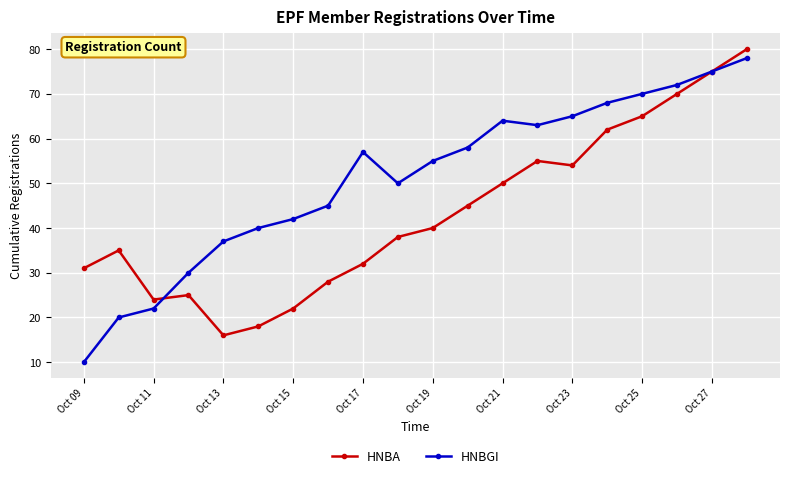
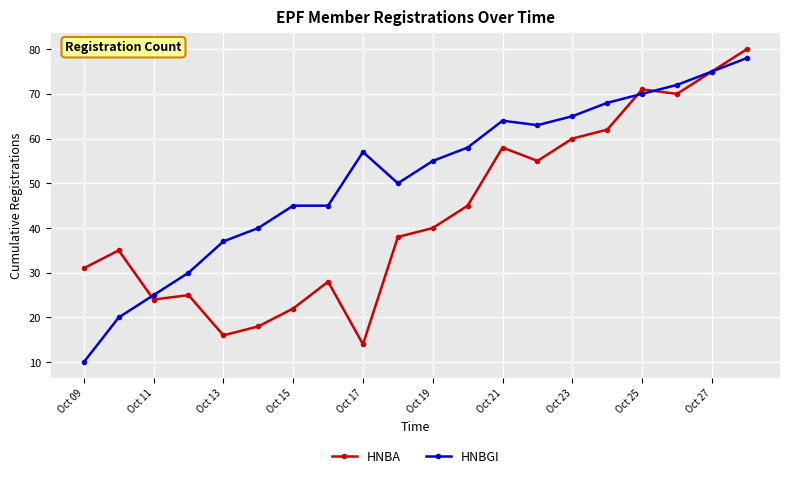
  {
    "HNBA": {
      "Oct 09": 31,
      "Oct 11": 24,
      "Oct 13": 16,
      "Oct 15": 22,
-     "Oct 17": 32,
+     "Oct 17": 14,
      "Oct 19": 40,
-     "Oct 21": 50,
-     "Oct 23": 54,
-     "Oct 25": 65
+     "Oct 21": 58,
+     "Oct 23": 60,
+     "Oct 25": 71
    },
    "HNBGI": {
      "Oct 09": 10,
-     "Oct 11": 22,
+     "Oct 11": 25,
      "Oct 13": 37,
-     "Oct 15": 42,
+     "Oct 15": 45,
      "Oct 17": 57,
      "Oct 19": 55,
      "Oct 21": 64,
      "Oct 23": 65,
      "Oct 25": 70
    }
  }
